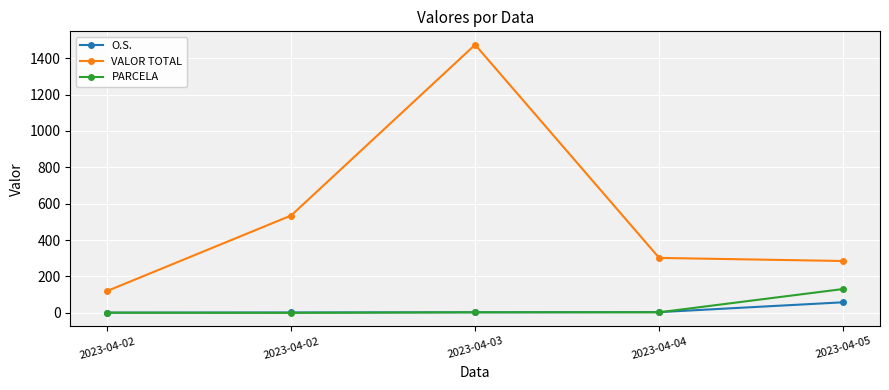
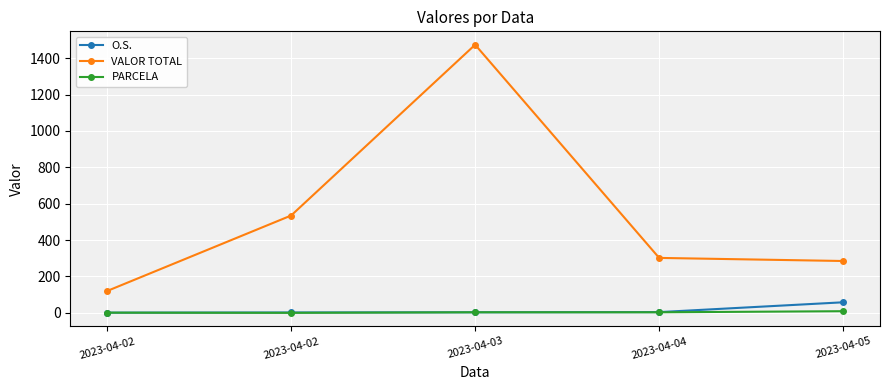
  {
    "O.S.": {
      "2023-04-05": 60
    },
    "VALOR TOTAL": {
      "2023-04-03": 1470,
      "2023-04-04": 300,
      "2023-04-05": 290
    },
    "PARCELA": {
-     "2023-04-05": 130
+     "2023-04-05": 10
    }
  }
